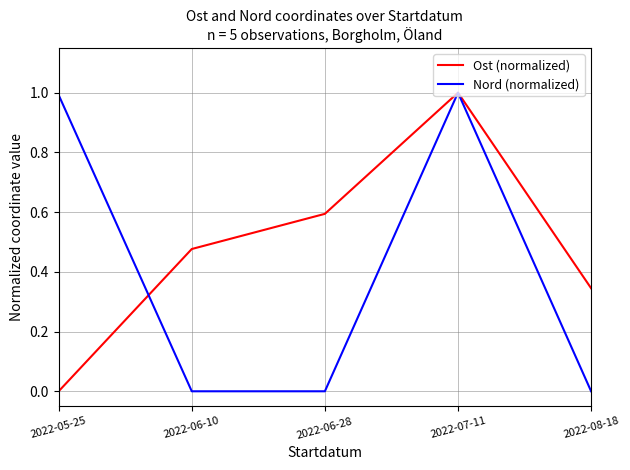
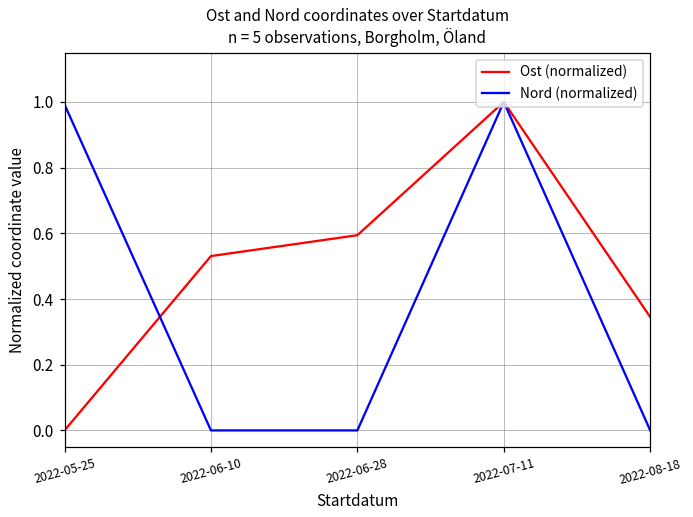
  {
    "Ost (normalized)": {
      "2022-05-25": 0.00,
-     "2022-06-10": 0.48,
+     "2022-06-10": 0.53,
      "2022-06-28": 0.59,
      "2022-08-18": 0.35
    },
    "Nord (normalized)": {
      "2022-05-25": 0.99,
      "2022-06-10": 0.00,
      "2022-06-28": 0.00,
      "2022-08-18": 0.00
    }
  }
